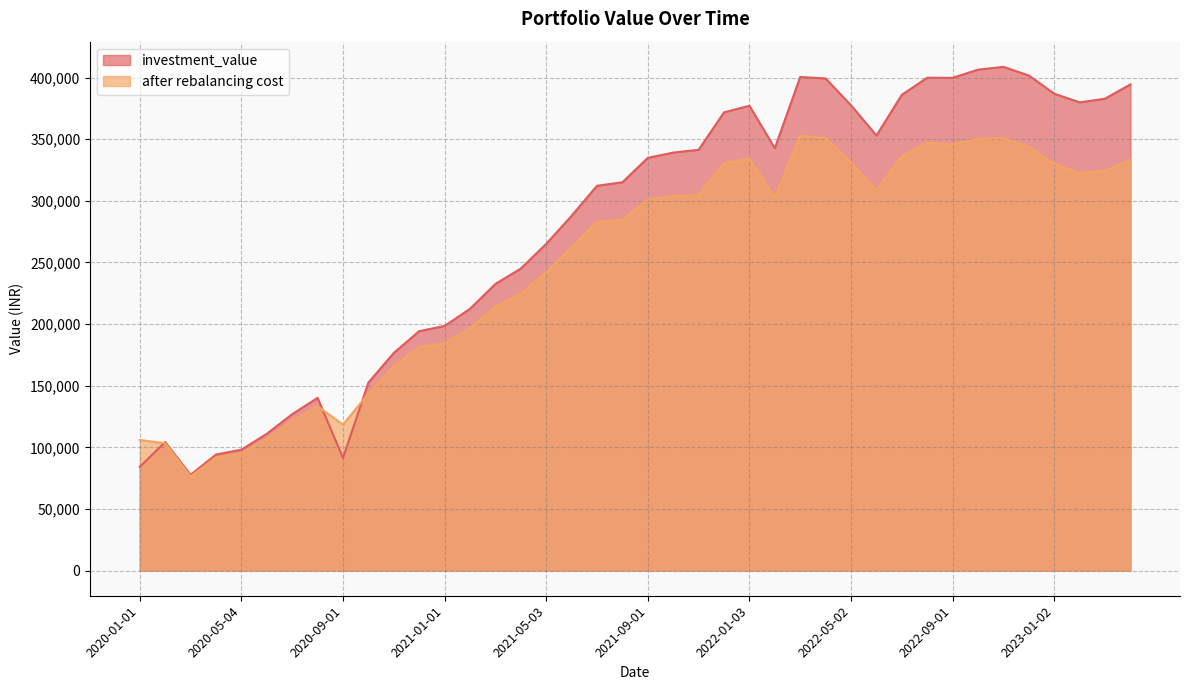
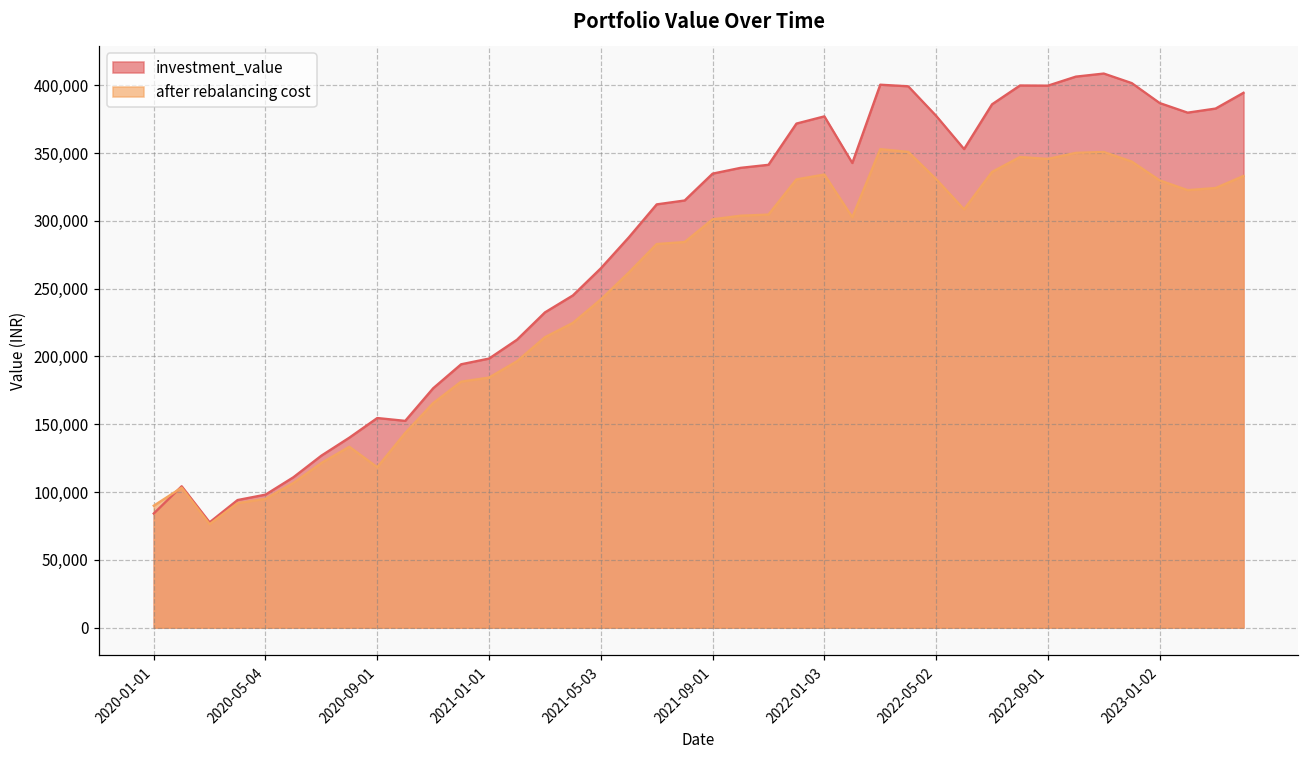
  {
    "investment_value": {
      "2020-01-01": "84,000",
      "2020-05-04": "98,000",
-     "2020-09-01": "91,000",
+     "2020-09-01": "155,000",
      "2021-01-01": "198,000",
      "2021-05-03": "265,000",
      "2021-09-01": "335,000",
      "2022-01-03": "377,000",
      "2022-05-02": "378,000",
      "2022-09-01": "400,000",
      "2023-01-02": "387,000"
    },
    "after rebalancing cost": {
-     "2020-01-01": "106,000",
+     "2020-01-01": "90,000",
      "2020-05-04": "95,000",
      "2020-09-01": "118,000",
      "2021-01-01": "184,000",
      "2021-05-03": "242,000",
      "2021-09-01": "301,000",
      "2022-01-03": "334,000",
      "2022-05-02": "331,000",
      "2022-09-01": "346,000",
      "2023-01-02": "330,000"
    }
  }
